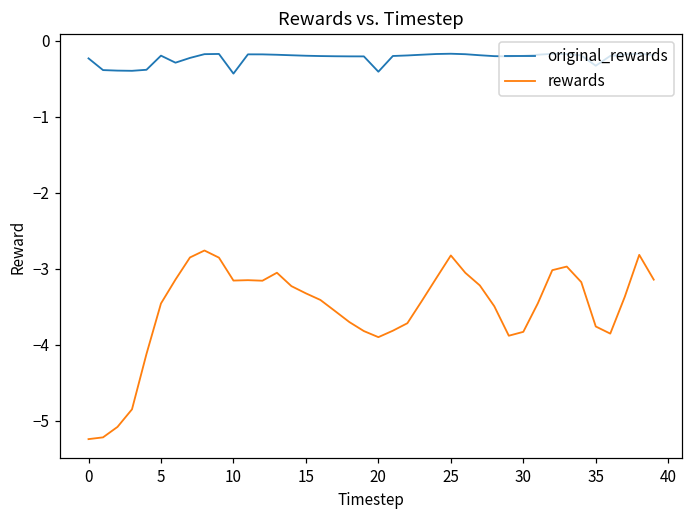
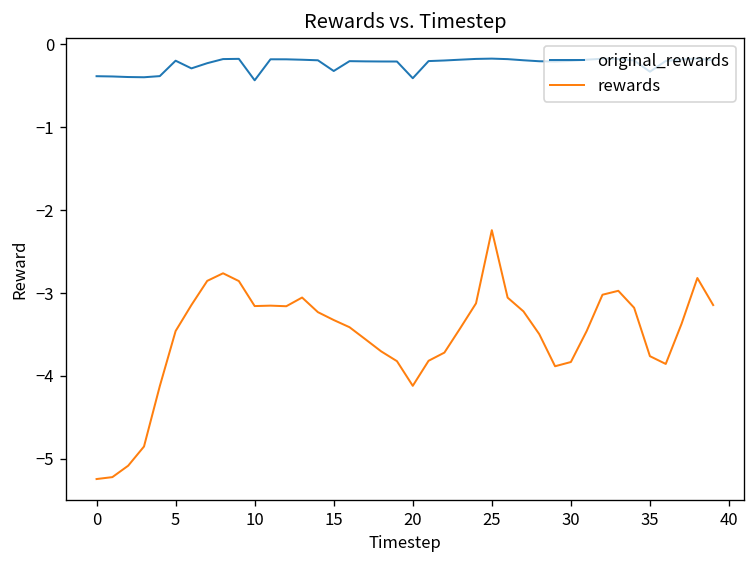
  {
    "original_rewards": {
-     "0": -0.2,
+     "0": -0.4,
      "5": -0.2,
      "10": -0.4,
-     "15": -0.2,
+     "15": -0.3,
      "20": -0.4,
      "25": -0.2
    },
    "rewards": {
      "0": -5.2,
      "5": -3.5,
      "10": -3.2,
      "15": -3.3,
-     "20": -3.9,
-     "25": -2.8,
+     "20": -4.1,
+     "25": -2.2,
      "30": -3.8,
      "35": -3.8
    }
  }
